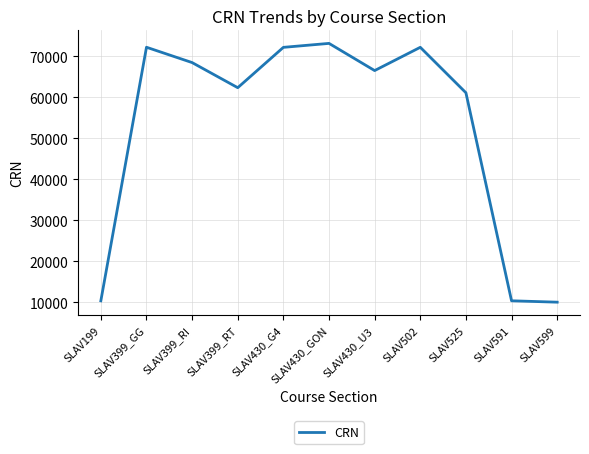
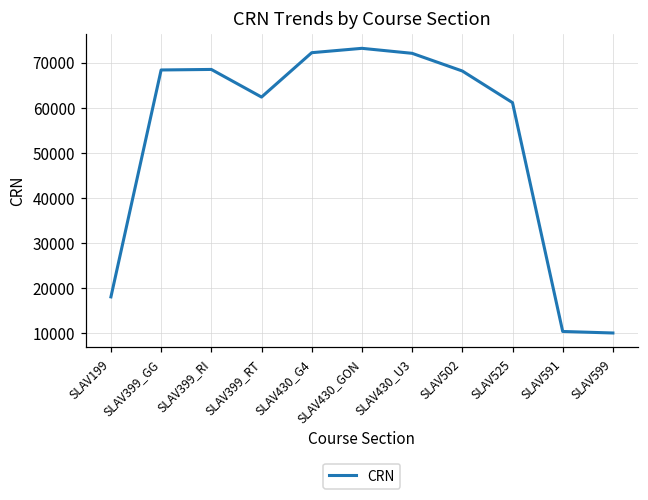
  {
-   "SLAV199": 10000,
-   "SLAV399_GG": 72000,
+   "SLAV199": 18000,
+   "SLAV399_GG": 68000,
    "SLAV399_RI": 68000,
    "SLAV399_RT": 62000,
    "SLAV430_G4": 72000,
    "SLAV430_GON": 73000,
-   "SLAV430_U3": 67000,
-   "SLAV502": 72000,
+   "SLAV430_U3": 72000,
+   "SLAV502": 68000,
    "SLAV525": 61000,
    "SLAV591": 10000,
    "SLAV599": 10000
  }
